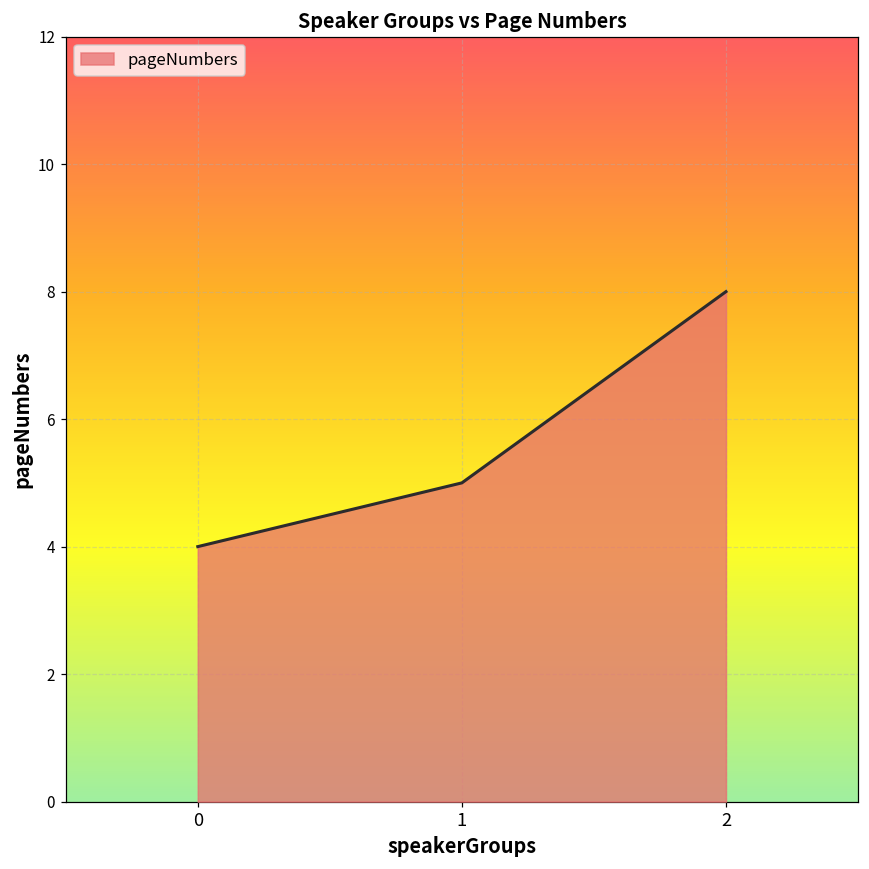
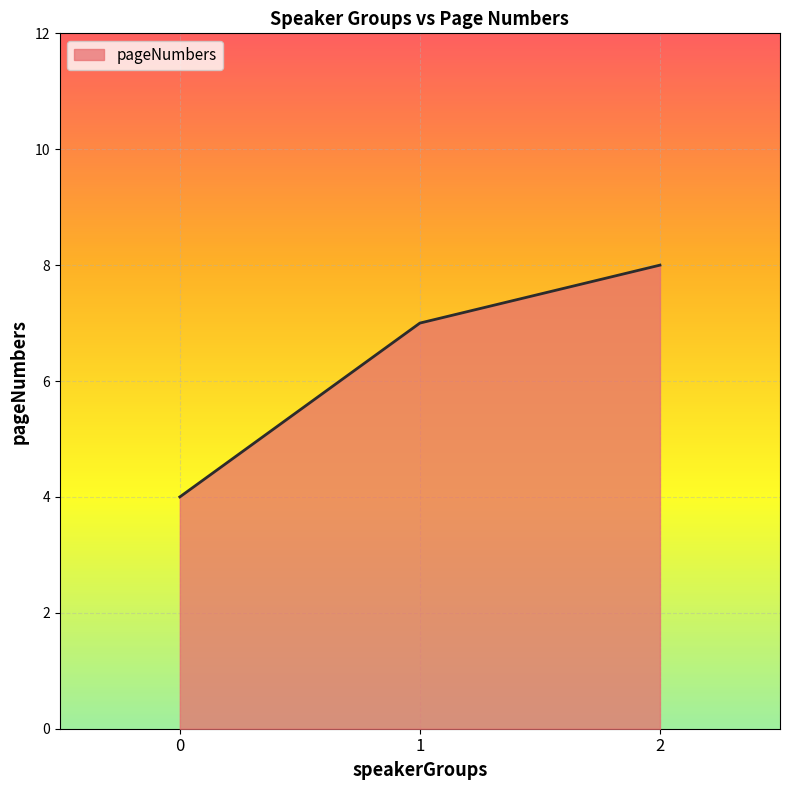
  {
    "0": 4,
-   "1": 5,
+   "1": 7,
    "2": 8
  }
